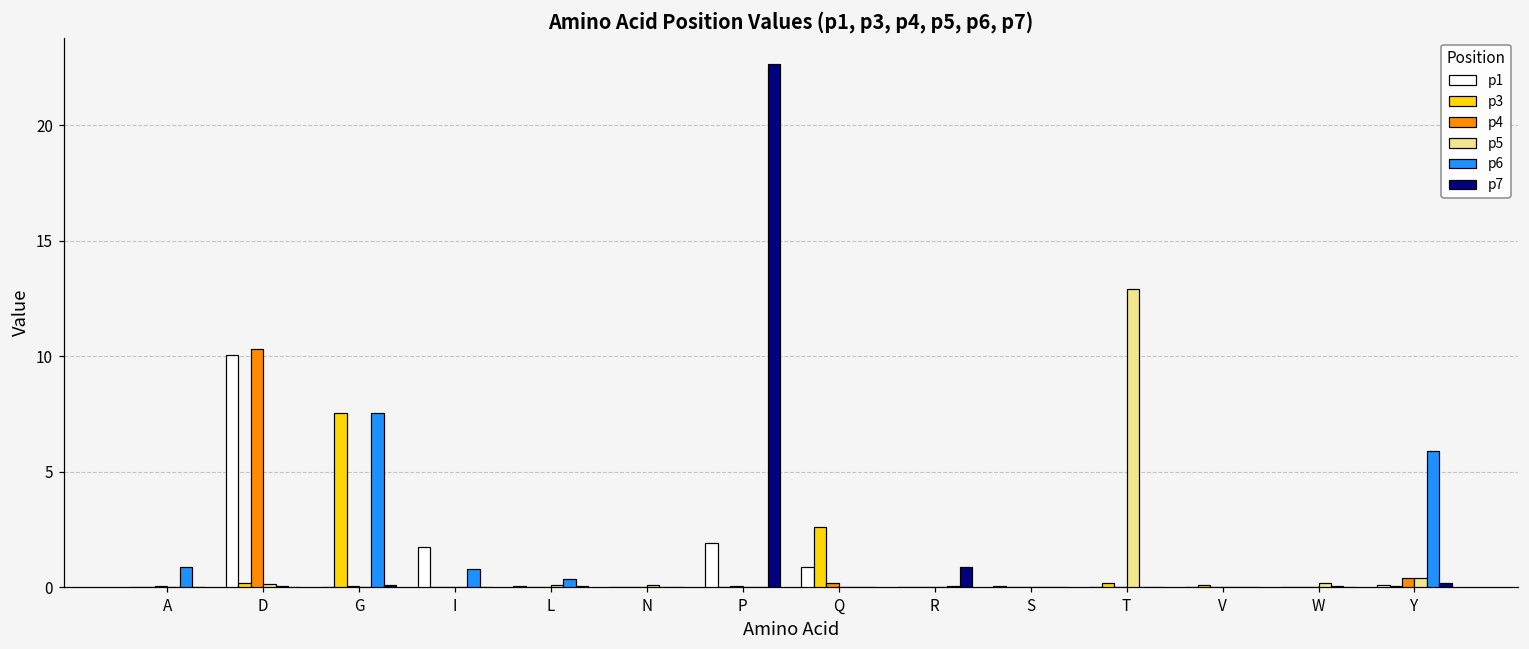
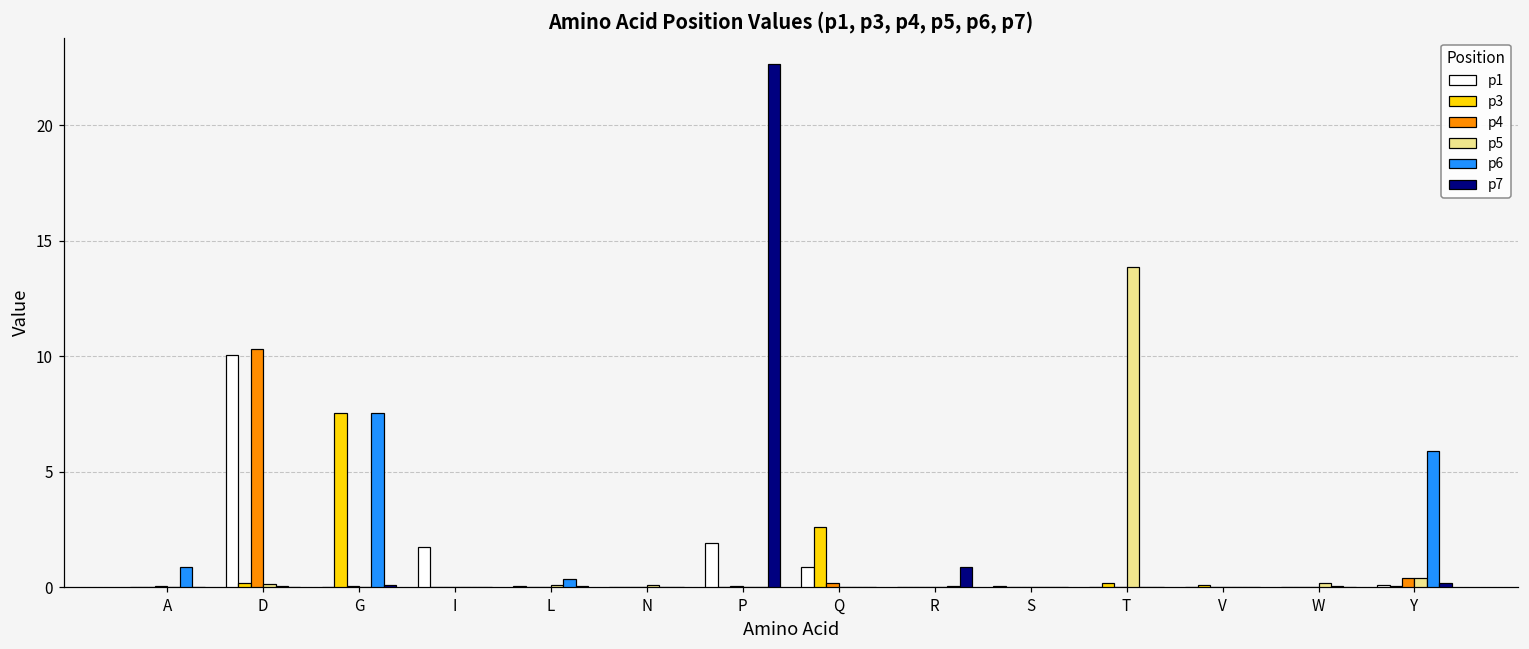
  {
    "p1": {
      "D": 10.1,
      "I": 1.7,
      "N": 0.0,
      "P": 1.9,
      "Q": 0.9,
      "R": 0.0,
      "T": 0.0
    },
    "p3": {
      "A": 0.0,
      "D": 0.2,
      "G": 7.5,
      "I": 0.0,
      "L": 0.0,
      "N": 0.0,
      "P": 0.0,
      "Q": 2.6,
      "R": 0.0,
      "T": 0.2
    },
    "p4": {
      "D": 10.3,
      "I": 0.0,
      "L": 0.0,
      "Q": 0.2,
      "R": 0.0,
      "W": 0.0,
      "Y": 0.4
    },
    "p5": {
      "D": 0.1,
      "G": 0.0,
      "Q": 0.0,
      "S": 0.0,
-     "T": 12.9,
+     "T": 13.9,
      "V": 0.0,
      "W": 0.2,
      "Y": 0.4
    },
    "p6": {
      "A": 0.9,
      "G": 7.5,
-     "I": 0.8,
+     "I": 0.0,
      "L": 0.3,
      "P": 0.0,
      "Q": 0.0,
      "S": 0.0,
      "T": 0.0,
      "Y": 5.9
    },
    "p7": {
      "A": 0.0,
      "I": 0.0,
      "N": 0.0,
      "P": 22.7,
      "Q": 0.0,
      "R": 0.9,
      "T": 0.0,
      "V": 0.0,
      "W": 0.0,
      "Y": 0.2
    }
  }
